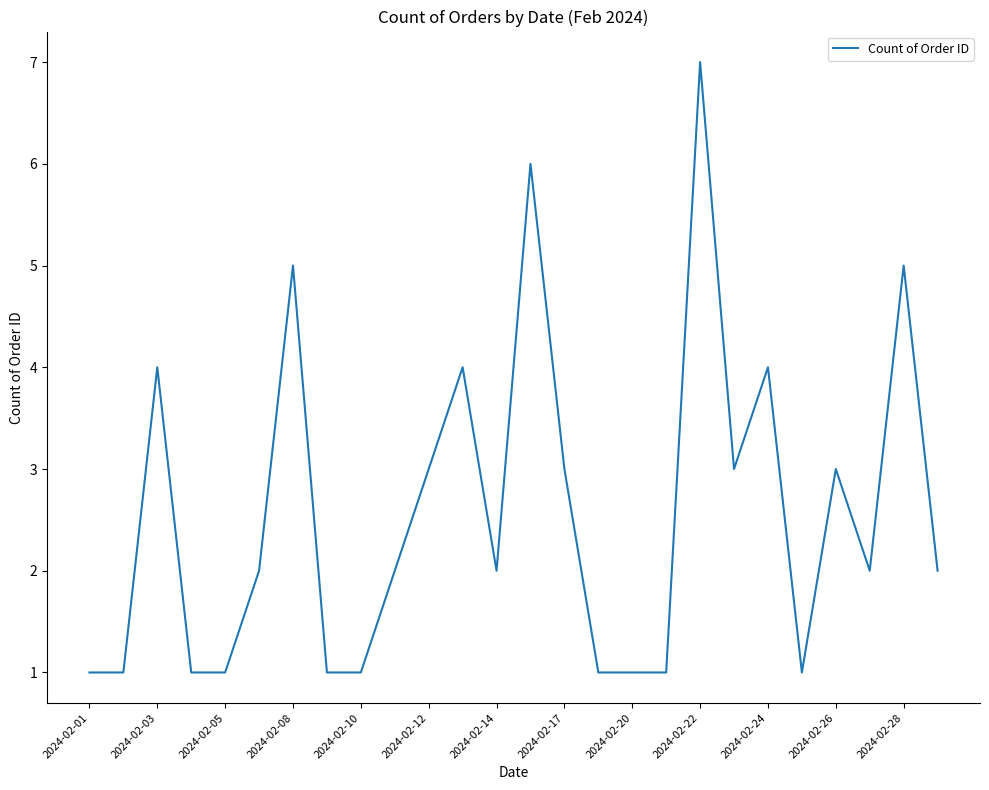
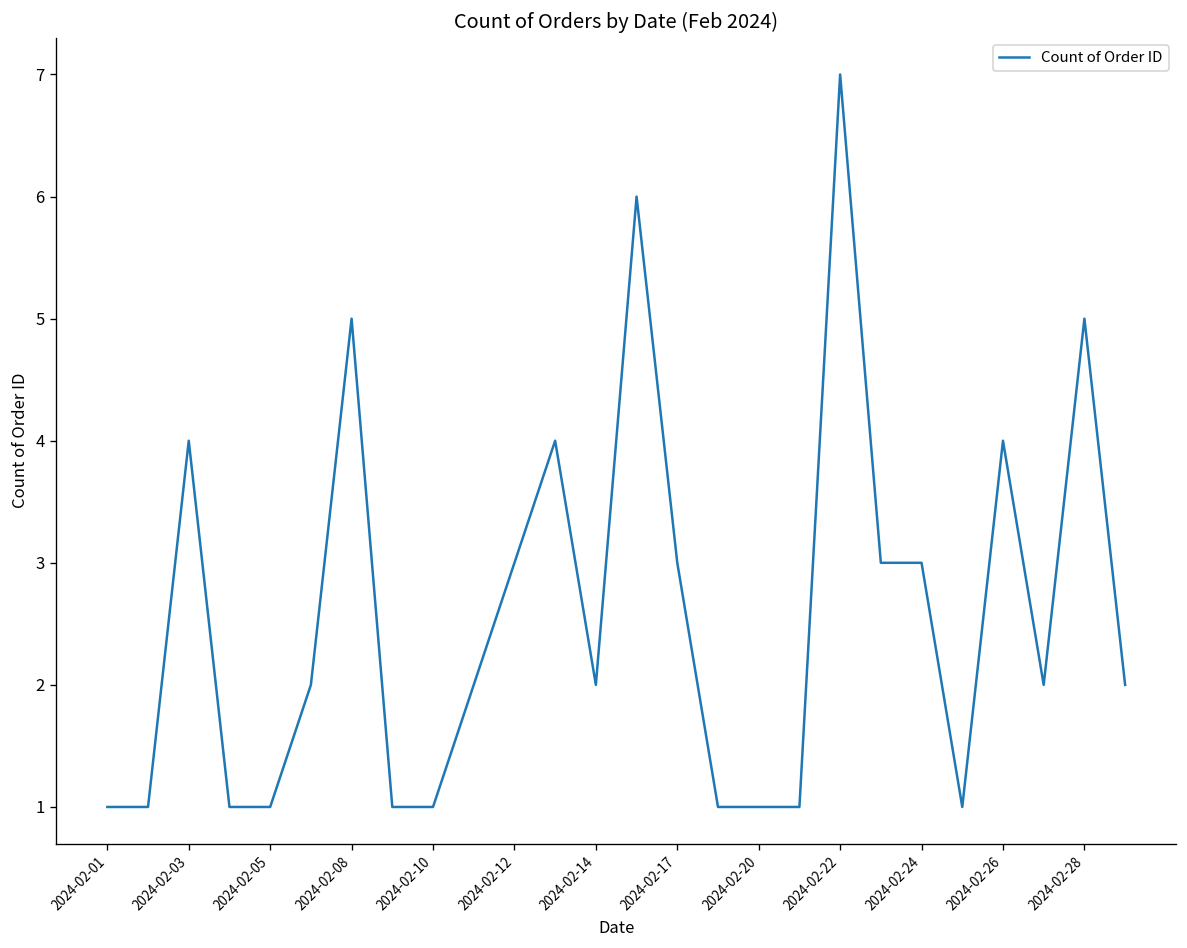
  {
    "2024-02-01": 1,
    "2024-02-03": 4,
    "2024-02-05": 1,
    "2024-02-08": 5,
    "2024-02-10": 1,
    "2024-02-12": 3,
    "2024-02-14": 2,
    "2024-02-17": 3,
    "2024-02-20": 1,
    "2024-02-22": 7,
-   "2024-02-24": 4,
-   "2024-02-26": 3,
+   "2024-02-24": 3,
+   "2024-02-26": 4,
    "2024-02-28": 5
  }
